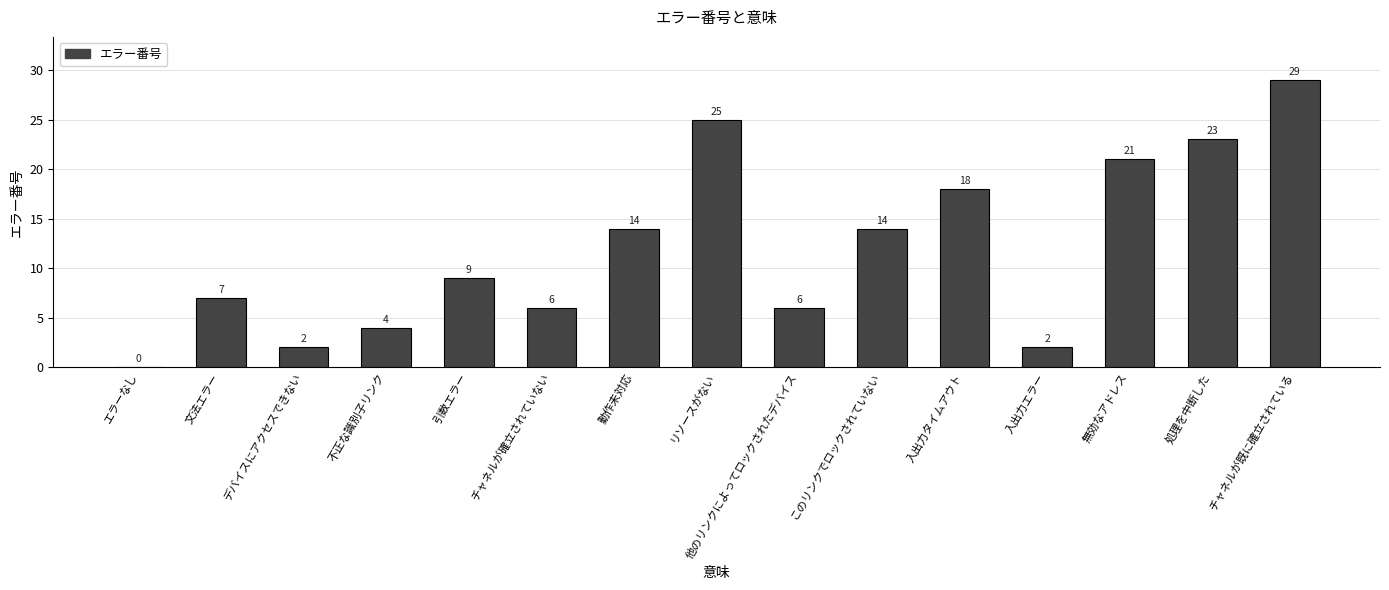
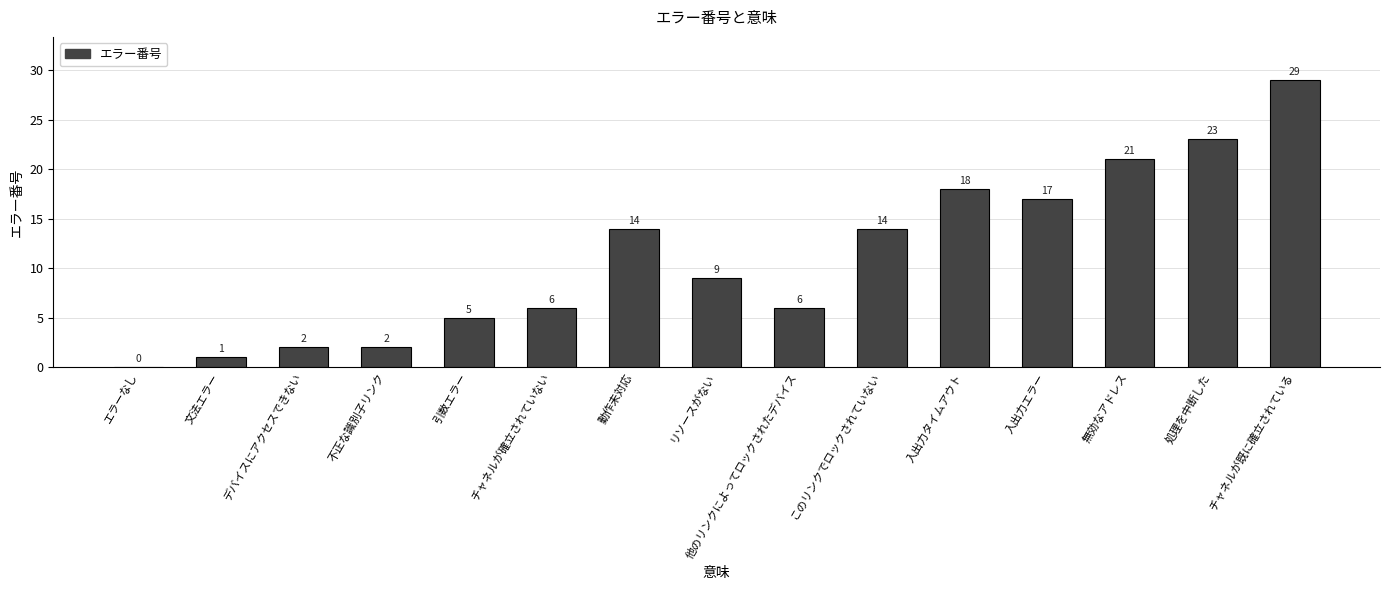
  {
    "エラーなし": 0,
-   "文法エラー": 7,
+   "文法エラー": 1,
    "デバイスにアクセスできない": 2,
-   "不正な識別子リンク": 4,
-   "引数エラー": 9,
+   "不正な識別子リンク": 2,
+   "引数エラー": 5,
    "チャネルが確立されていない": 6,
    "動作未対応": 14,
-   "リソースがない": 25,
+   "リソースがない": 9,
    "他のリンクによってロックされたデバイス": 6,
    "このリンクでロックされていない": 14,
    "入出力タイムアウト": 18,
-   "入出力エラー": 2,
+   "入出力エラー": 17,
    "無効なアドレス": 21,
    "処理を中断した": 23,
    "チャネルが既に確立されている": 29
  }
